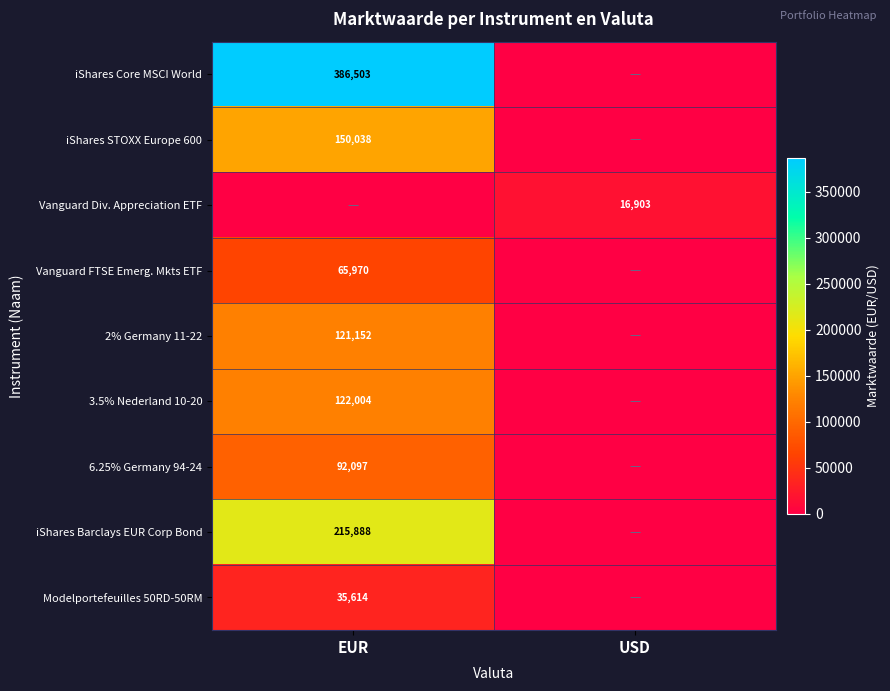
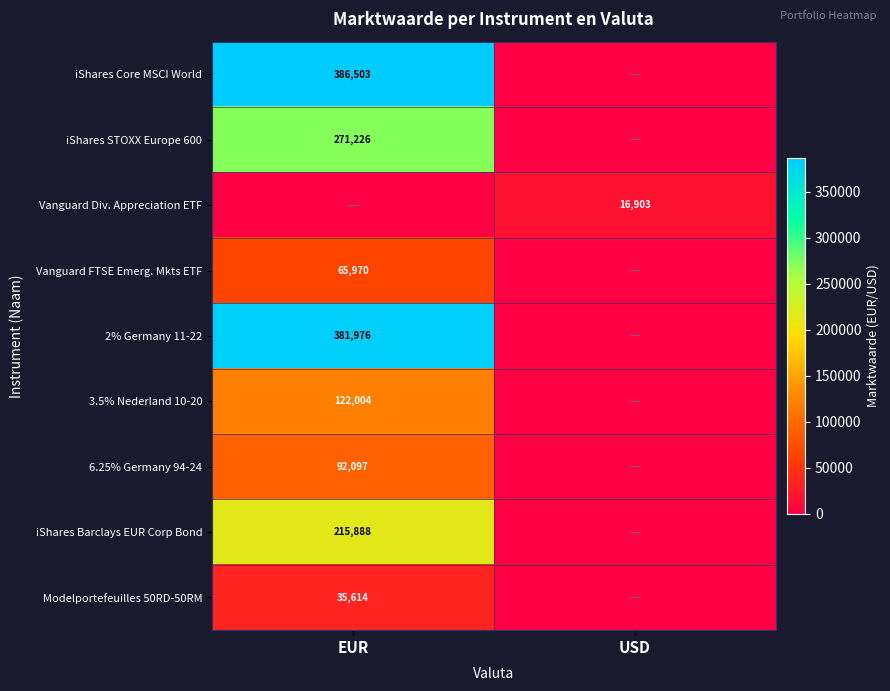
  {
    "iShares Core MSCI World": {
      "EUR": "386,503"
    },
    "iShares STOXX Europe 600": {
-     "EUR": "150,038"
+     "EUR": "271,226"
    },
    "Vanguard Div. Appreciation ETF": {
      "USD": "16,903"
    },
    "Vanguard FTSE Emerg. Mkts ETF": {
      "EUR": "65,970"
    },
    "2% Germany 11-22": {
-     "EUR": "121,152"
+     "EUR": "381,976"
    },
    "3.5% Nederland 10-20": {
      "EUR": "122,004"
    },
    "6.25% Germany 94-24": {
      "EUR": "92,097"
    },
    "iShares Barclays EUR Corp Bond": {
      "EUR": "215,888"
    },
    "Modelportefeuilles 50RD-50RM": {
      "EUR": "35,614"
    }
  }
